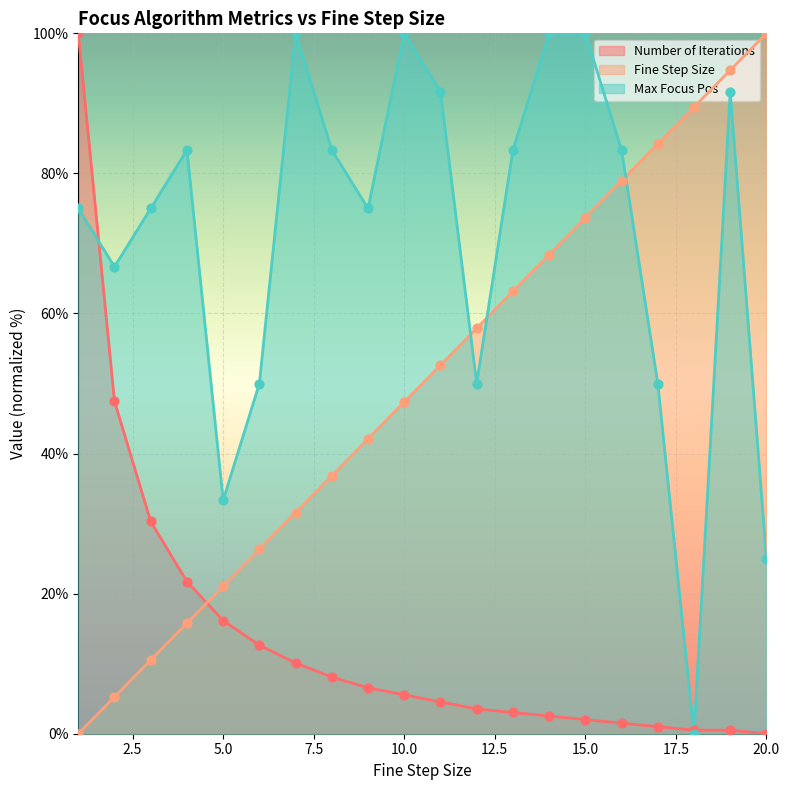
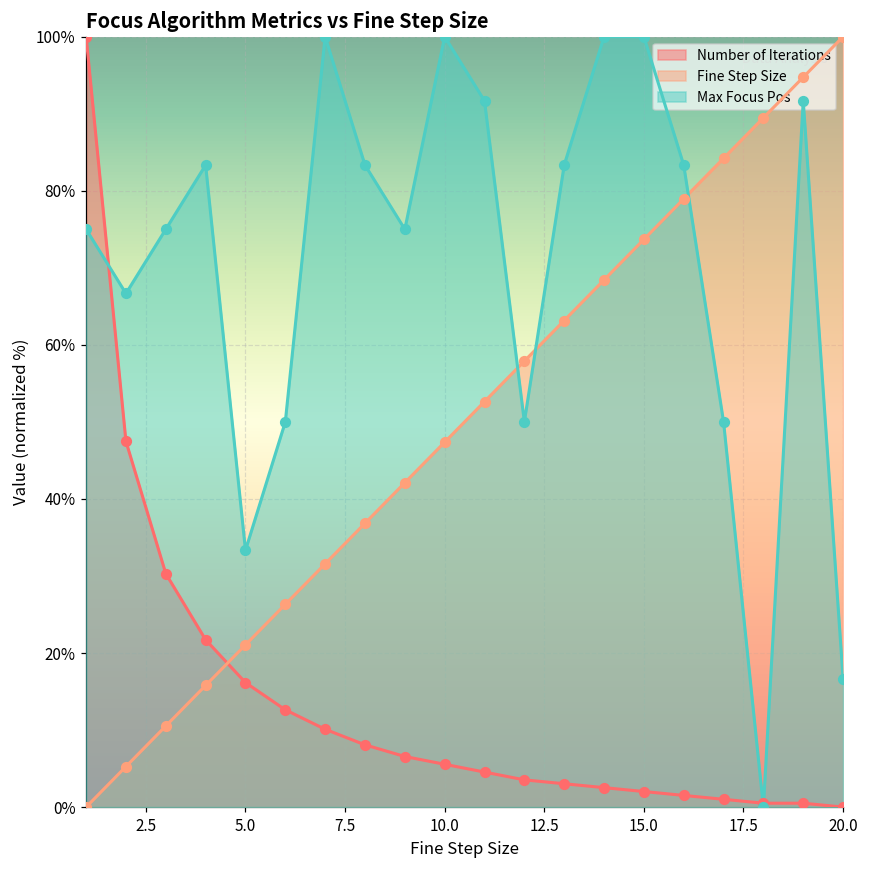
  {
    "Max Focus Pos": {
      "5.0": "33%",
      "10.0": "100%",
      "15.0": "100%",
-     "20.0": "25%"
+     "20.0": "17%"
    }
  }
